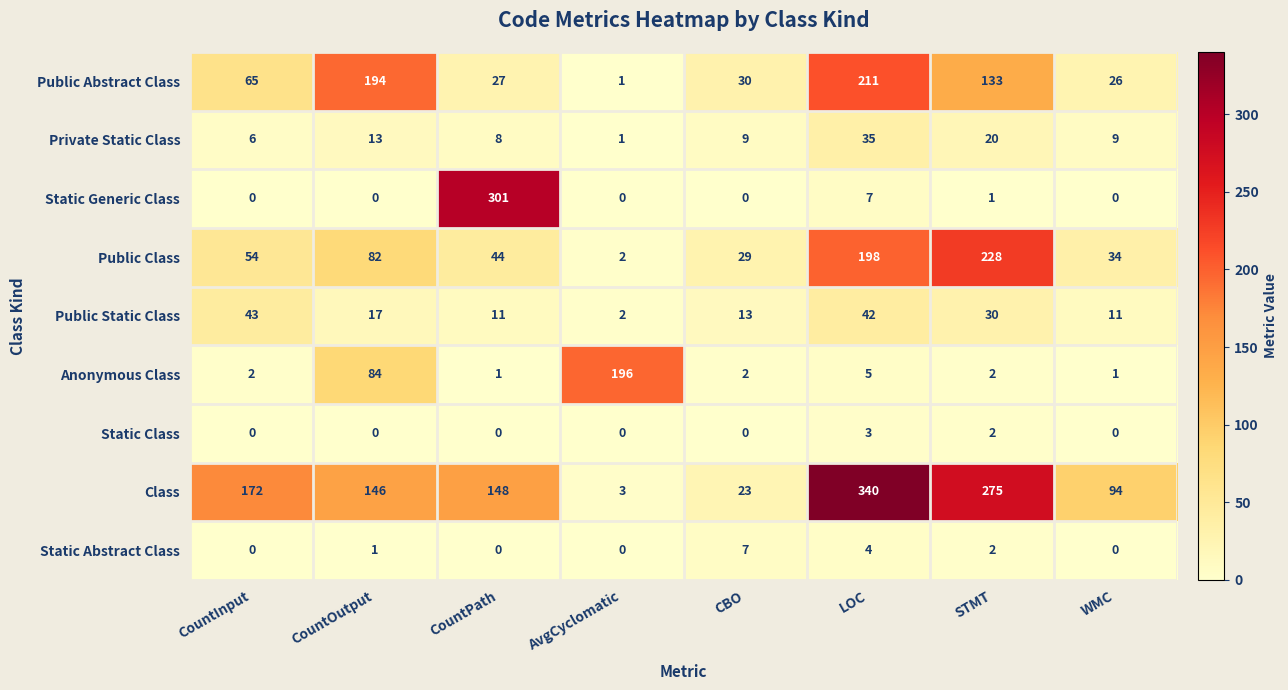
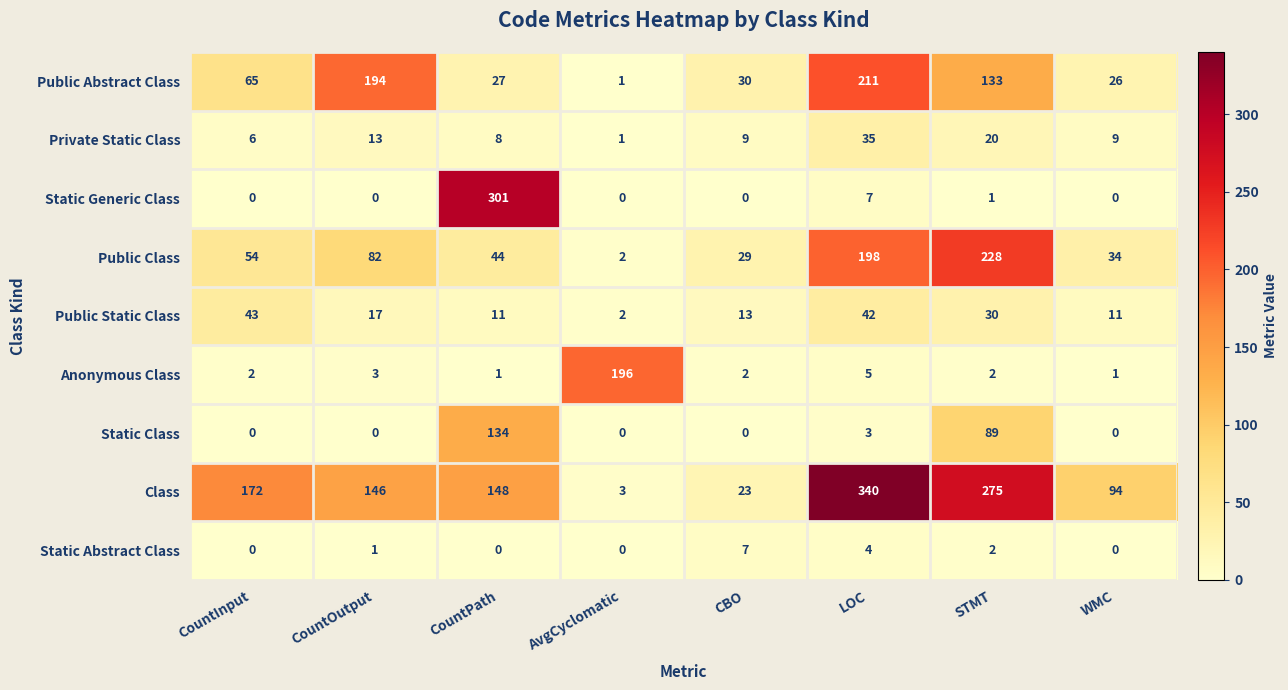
  {
    "Public Abstract Class": {
      "CountInput": 65,
      "CountOutput": 194,
      "CountPath": 27,
      "AvgCyclomatic": 1,
      "CBO": 30,
      "LOC": 211,
      "STMT": 133,
      "WMC": 26
    },
    "Private Static Class": {
      "CountInput": 6,
      "CountOutput": 13,
      "CountPath": 8,
      "AvgCyclomatic": 1,
      "CBO": 9,
      "LOC": 35,
      "STMT": 20,
      "WMC": 9
    },
    "Static Generic Class": {
      "CountInput": 0,
      "CountOutput": 0,
      "CountPath": 301,
      "AvgCyclomatic": 0,
      "CBO": 0,
      "LOC": 7,
      "STMT": 1,
      "WMC": 0
    },
    "Public Class": {
      "CountInput": 54,
      "CountOutput": 82,
      "CountPath": 44,
      "AvgCyclomatic": 2,
      "CBO": 29,
      "LOC": 198,
      "STMT": 228,
      "WMC": 34
    },
    "Public Static Class": {
      "CountInput": 43,
      "CountOutput": 17,
      "CountPath": 11,
      "AvgCyclomatic": 2,
      "CBO": 13,
      "LOC": 42,
      "STMT": 30,
      "WMC": 11
    },
    "Anonymous Class": {
      "CountInput": 2,
-     "CountOutput": 84,
+     "CountOutput": 3,
      "CountPath": 1,
      "AvgCyclomatic": 196,
      "CBO": 2,
      "LOC": 5,
      "STMT": 2,
      "WMC": 1
    },
    "Static Class": {
      "CountInput": 0,
      "CountOutput": 0,
-     "CountPath": 0,
+     "CountPath": 134,
      "AvgCyclomatic": 0,
      "CBO": 0,
      "LOC": 3,
-     "STMT": 2,
+     "STMT": 89,
      "WMC": 0
    },
    "Class": {
      "CountInput": 172,
      "CountOutput": 146,
      "CountPath": 148,
      "AvgCyclomatic": 3,
      "CBO": 23,
      "LOC": 340,
      "STMT": 275,
      "WMC": 94
    },
    "Static Abstract Class": {
      "CountInput": 0,
      "CountOutput": 1,
      "CountPath": 0,
      "AvgCyclomatic": 0,
      "CBO": 7,
      "LOC": 4,
      "STMT": 2,
      "WMC": 0
    }
  }
